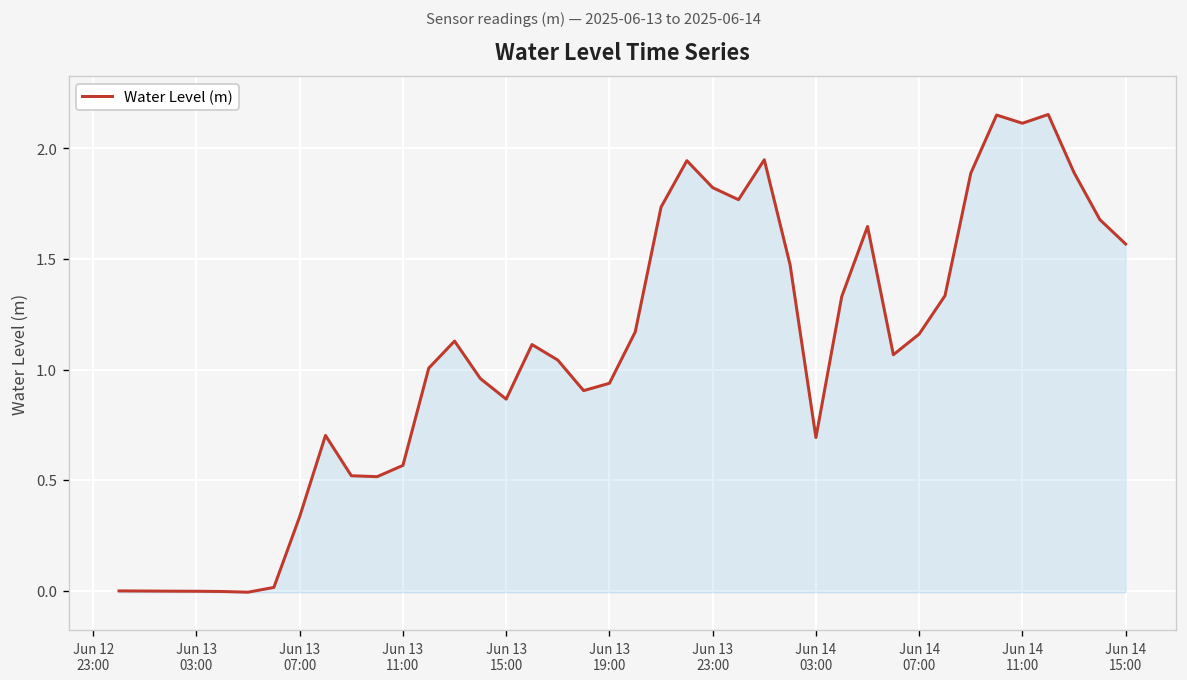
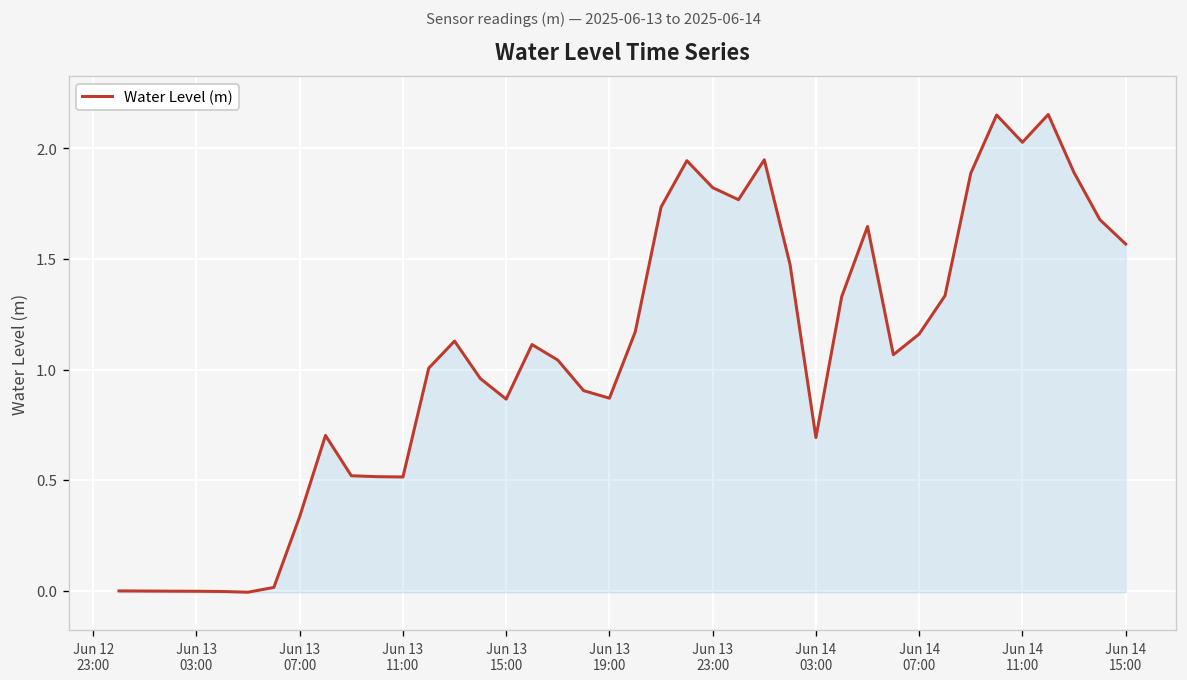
  {
    "Jun 13 03:00": 0.00,
    "Jun 13 07:00": 0.34,
-   "Jun 13 11:00": 0.57,
+   "Jun 13 11:00": 0.51,
    "Jun 13 15:00": 0.87,
-   "Jun 13 19:00": 0.94,
+   "Jun 13 19:00": 0.87,
    "Jun 13 23:00": 1.82,
    "Jun 14 03:00": 0.69,
    "Jun 14 07:00": 1.16,
-   "Jun 14 11:00": 2.11,
+   "Jun 14 11:00": 2.03,
    "Jun 14 15:00": 1.57
  }
